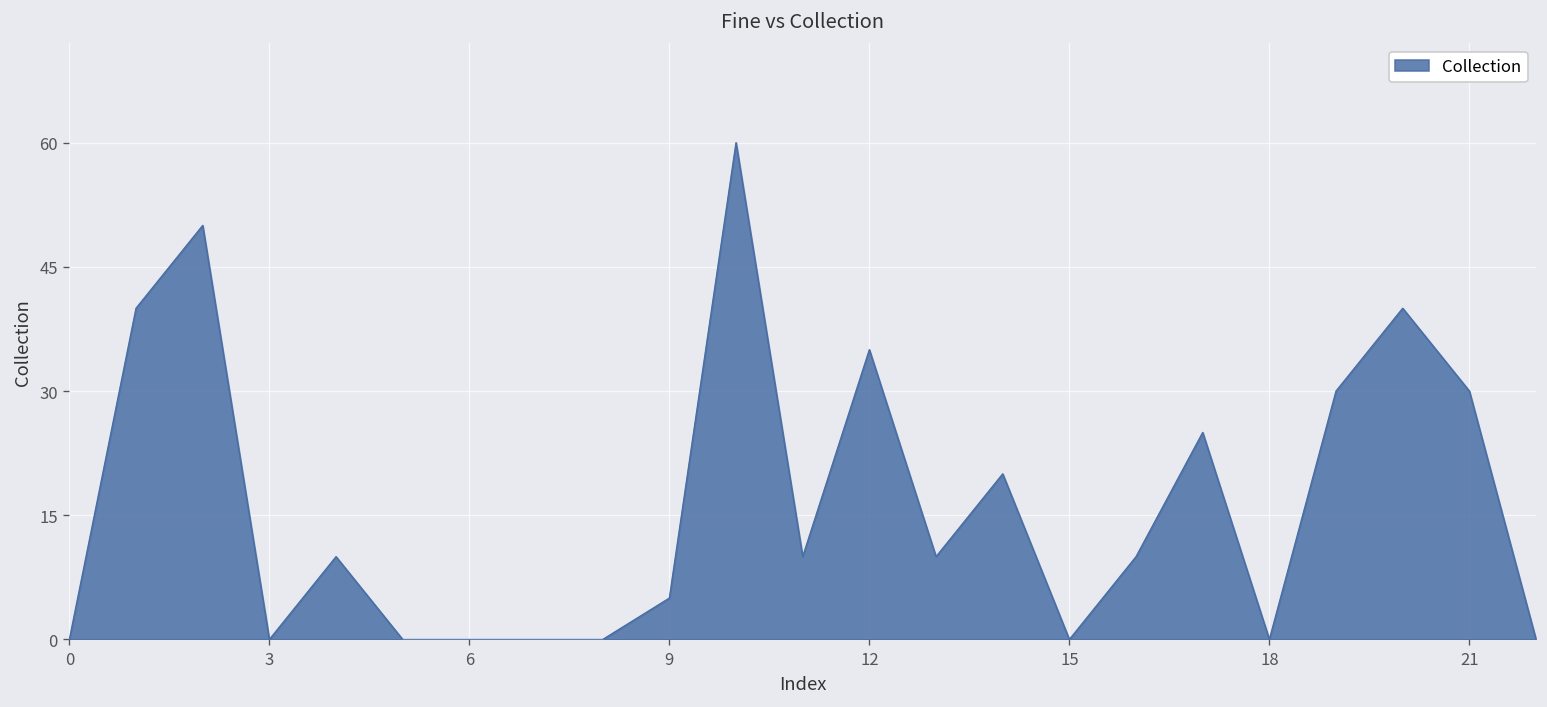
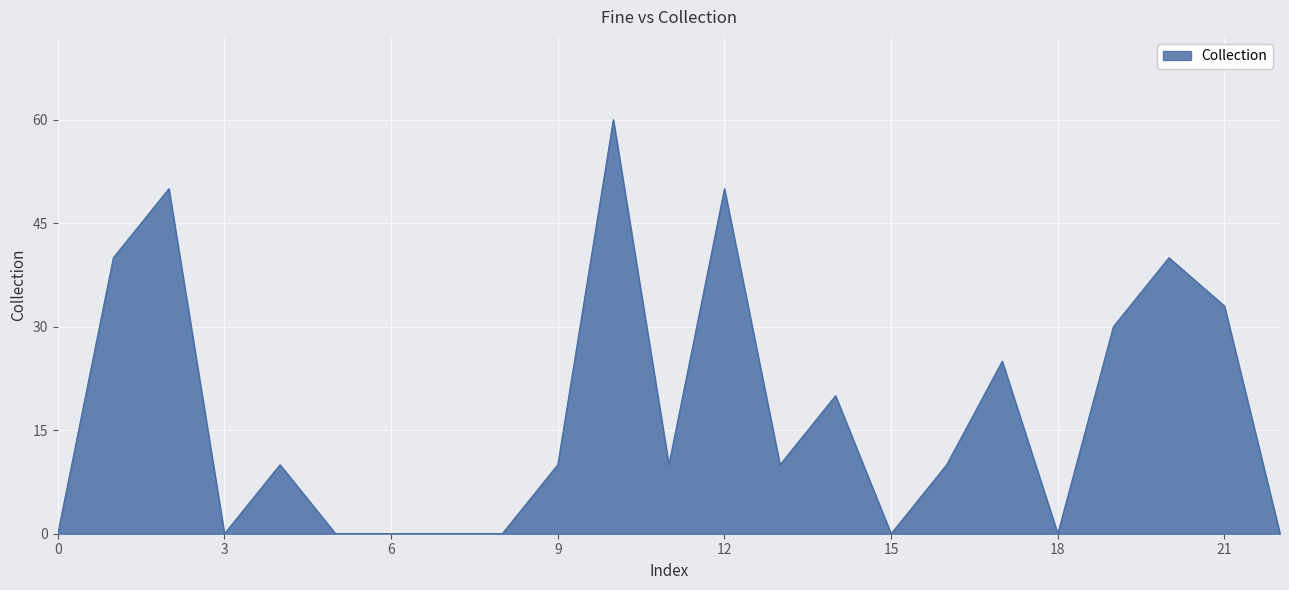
  {
    "0": 0,
    "3": 0,
    "6": 0,
-   "9": 5,
-   "12": 35,
+   "9": 10,
+   "12": 50,
    "15": 0,
    "18": 0,
-   "21": 30
+   "21": 33
  }
